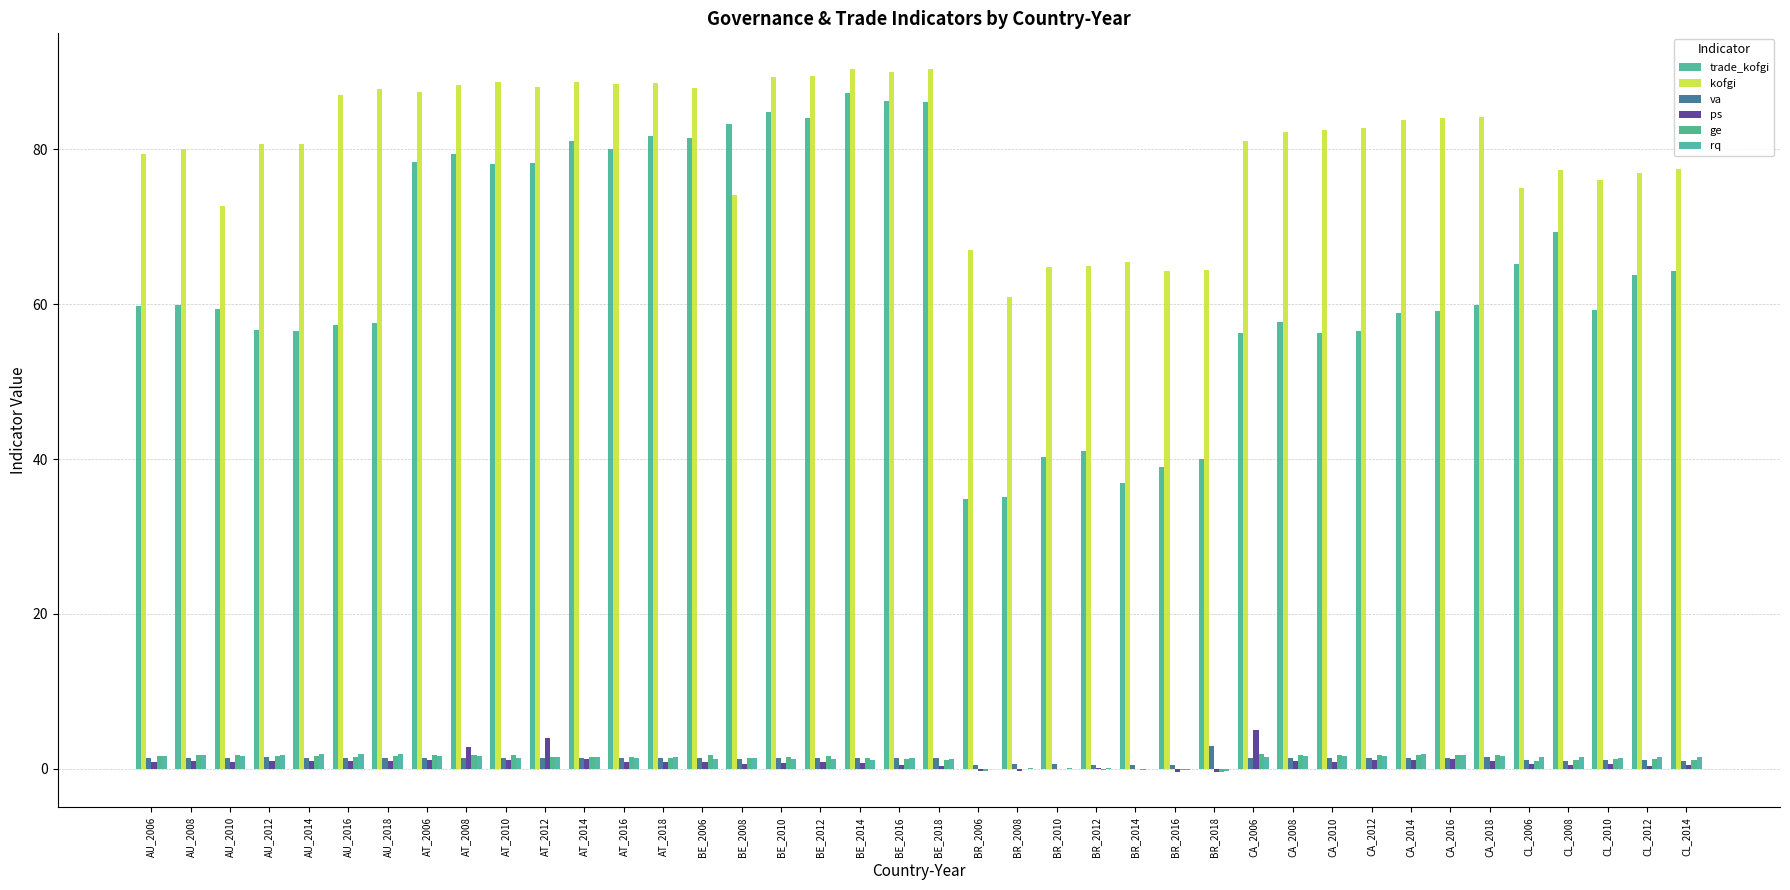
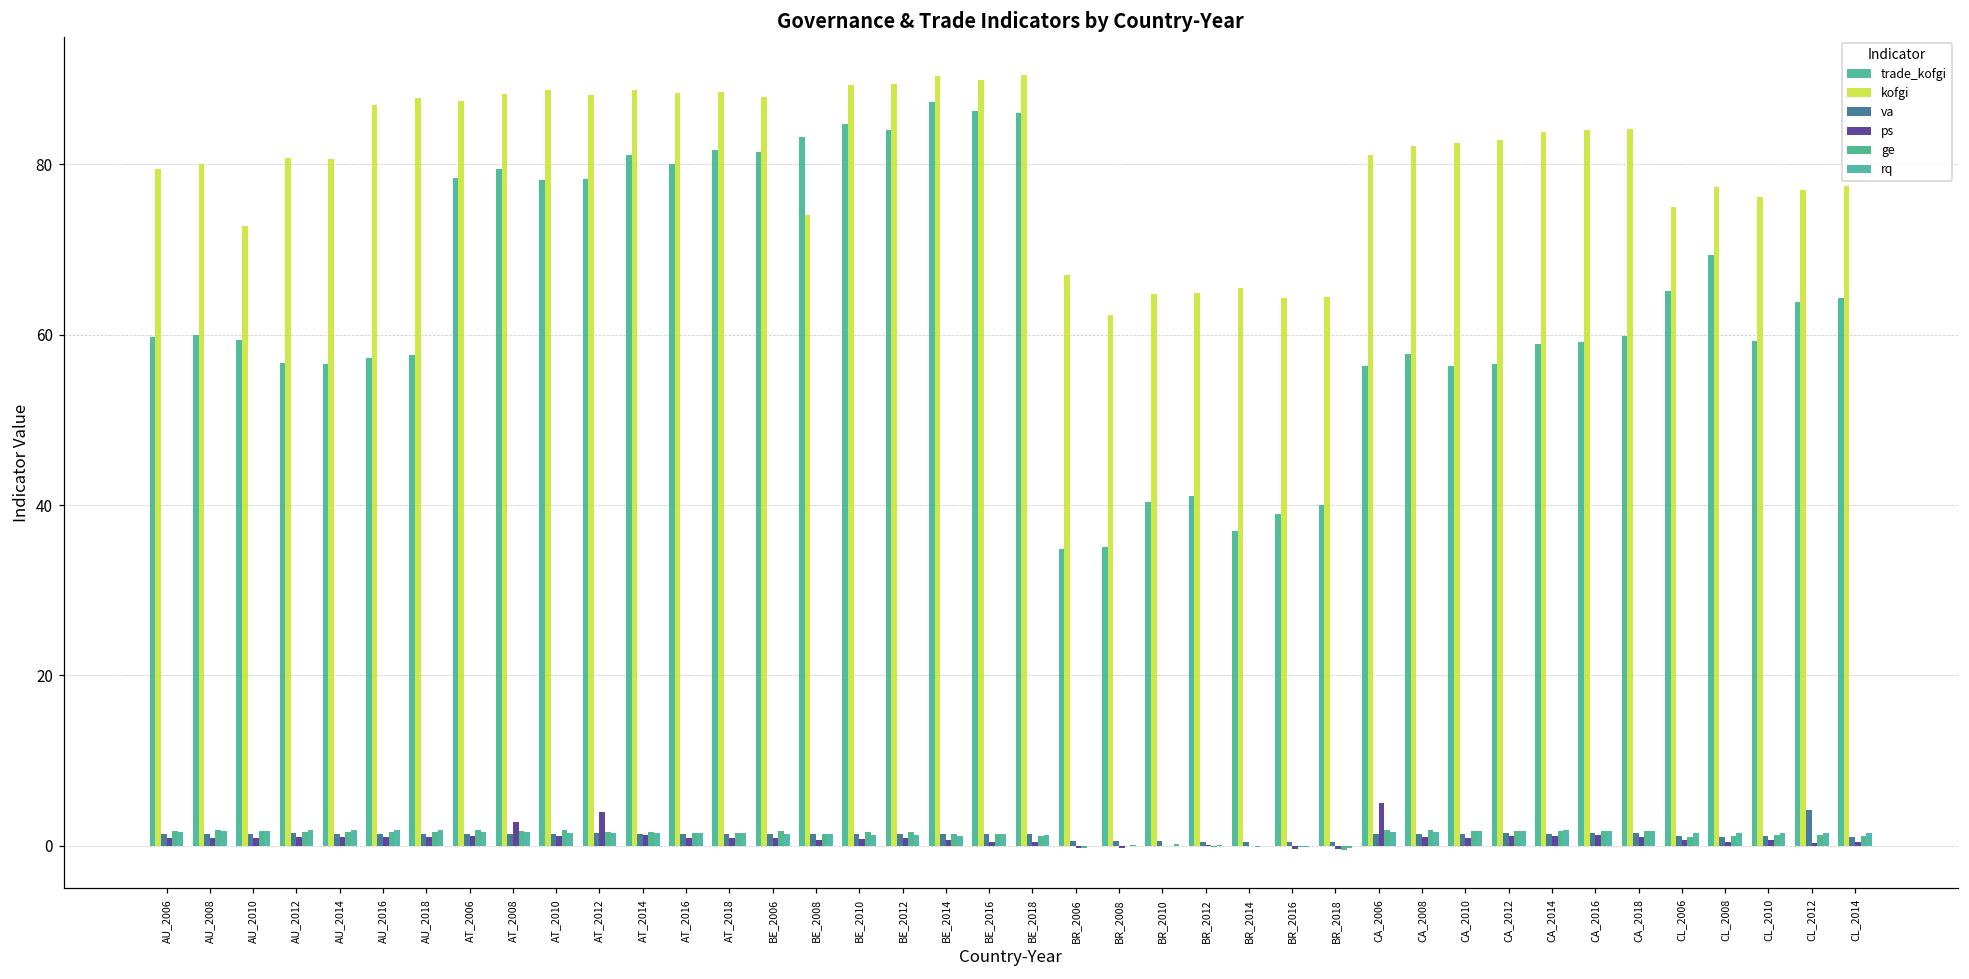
  {
    "kofgi": {
      "AU_2006": 79,
      "AU_2008": 80,
      "AU_2010": 73,
      "AU_2012": 81,
      "AU_2014": 81,
      "AU_2016": 87,
      "AU_2018": 88,
      "AT_2006": 87,
      "AT_2008": 88,
      "AT_2010": 89,
      "AT_2012": 88,
      "AT_2014": 89,
      "AT_2016": 88,
      "AT_2018": 89,
      "BE_2006": 88,
      "BE_2008": 74,
      "BE_2010": 89,
      "BE_2012": 89,
      "BE_2014": 90,
      "BE_2016": 90,
      "BE_2018": 90,
      "BR_2006": 67,
-     "BR_2008": 61,
+     "BR_2008": 62,
      "BR_2010": 65,
      "BR_2012": 65,
      "BR_2014": 65,
      "BR_2016": 64,
      "BR_2018": 64,
      "CA_2006": 81,
      "CA_2008": 82,
      "CA_2010": 83,
      "CA_2012": 83,
      "CA_2014": 84,
      "CA_2016": 84,
      "CA_2018": 84,
      "CL_2006": 75,
      "CL_2008": 77,
      "CL_2010": 76,
      "CL_2012": 77,
      "CL_2014": 78
    },
    "va": {
      "AU_2006": 1,
      "AU_2008": 1,
      "AU_2010": 1,
      "AU_2012": 2,
      "AU_2014": 1,
      "AU_2016": 1,
      "AU_2018": 1,
      "AT_2006": 1,
      "AT_2008": 1,
      "AT_2010": 1,
      "AT_2012": 1,
      "AT_2014": 1,
      "AT_2016": 1,
      "AT_2018": 1,
      "BE_2006": 1,
      "BE_2008": 1,
      "BE_2010": 1,
      "BE_2012": 1,
      "BE_2014": 1,
      "BE_2016": 1,
      "BE_2018": 1,
      "BR_2006": 1,
      "BR_2008": 1,
      "BR_2010": 1,
      "BR_2012": 0,
      "BR_2014": 0,
      "BR_2016": 0,
-     "BR_2018": 3,
+     "BR_2018": 0,
      "CA_2006": 1,
      "CA_2008": 1,
      "CA_2010": 1,
      "CA_2012": 1,
      "CA_2014": 1,
      "CA_2016": 1,
      "CA_2018": 2,
      "CL_2006": 1,
      "CL_2008": 1,
      "CL_2010": 1,
-     "CL_2012": 1,
+     "CL_2012": 4,
      "CL_2014": 1
    },
    "ps": {
      "AU_2006": 1,
      "AU_2008": 1,
      "AU_2010": 1,
      "AU_2012": 1,
      "AU_2014": 1,
      "AU_2016": 1,
      "AU_2018": 1,
      "AT_2006": 1,
      "AT_2008": 3,
      "AT_2010": 1,
      "AT_2012": 4,
      "AT_2014": 1,
      "AT_2016": 1,
      "AT_2018": 1,
      "BE_2006": 1,
      "BE_2008": 1,
      "BE_2010": 1,
      "BE_2012": 1,
      "BE_2014": 1,
      "BE_2016": 0,
      "BE_2018": 0,
      "BR_2016": 0,
      "BR_2018": 0,
      "CA_2006": 5,
      "CA_2008": 1,
      "CA_2010": 1,
      "CA_2012": 1,
      "CA_2014": 1,
      "CA_2016": 1,
      "CA_2018": 1,
      "CL_2006": 1,
      "CL_2008": 0,
      "CL_2010": 1,
      "CL_2012": 0,
      "CL_2014": 0
    }
  }
